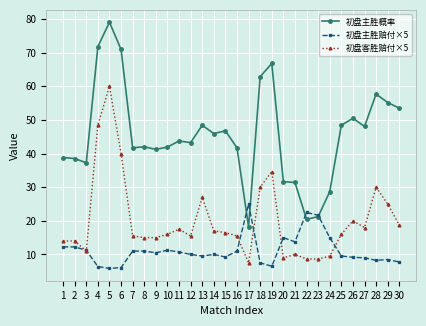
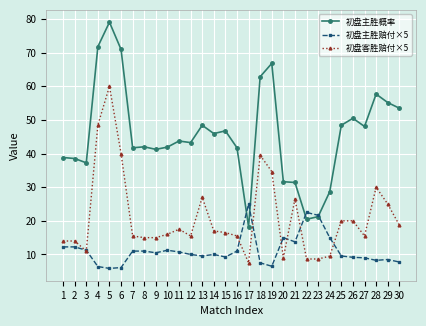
  {
    "初盘客胜赔付×5": {
      "1": 14,
      "2": 14,
      "4": 49,
      "5": 60,
      "6": 40,
      "7": 16,
      "8": 15,
      "9": 15,
      "10": 16,
      "11": 18,
      "12": 16,
      "13": 27,
      "14": 17,
      "15": 17,
      "16": 16,
      "17": 8,
-     "18": 30,
+     "18": 40,
      "19": 35,
      "20": 9,
-     "21": 10,
+     "21": 27,
      "22": 9,
      "23": 9,
      "24": 10,
-     "25": 16,
+     "25": 20,
      "26": 20,
-     "27": 18,
+     "27": 16,
      "28": 30,
      "29": 25,
      "30": 19
    }
  }
